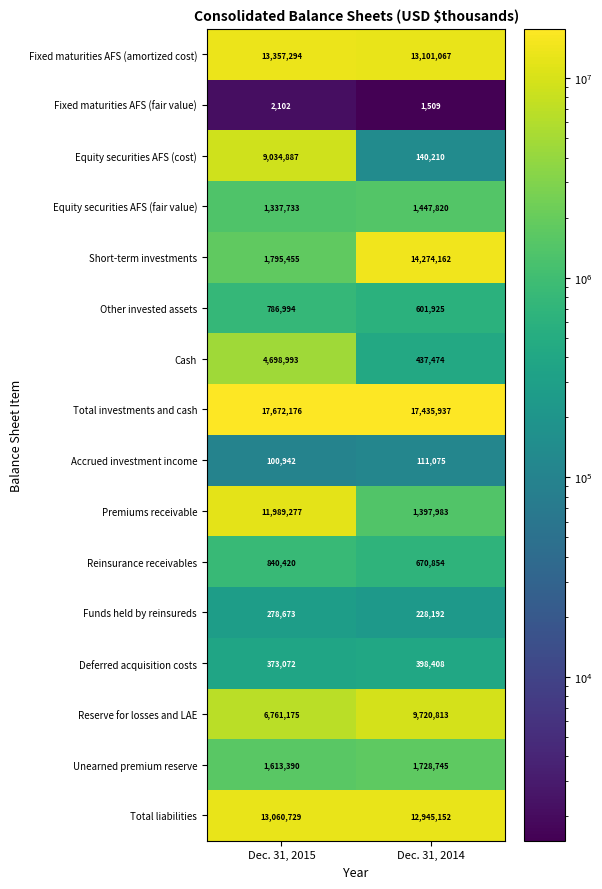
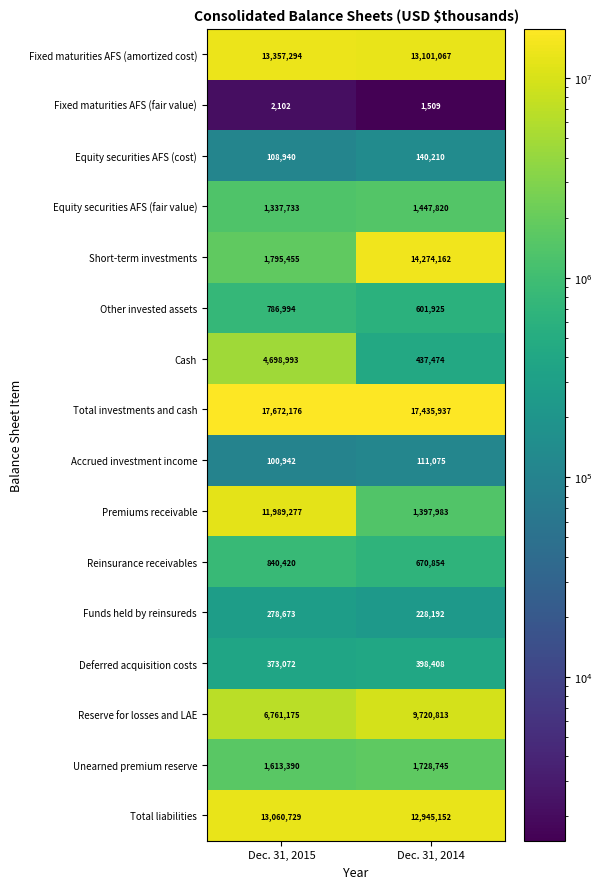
  {
    "Fixed maturities AFS (amortized cost)": {
      "Dec. 31, 2015": "13,357,294",
      "Dec. 31, 2014": "13,101,067"
    },
    "Fixed maturities AFS (fair value)": {
      "Dec. 31, 2015": "2,102",
      "Dec. 31, 2014": "1,509"
    },
    "Equity securities AFS (cost)": {
-     "Dec. 31, 2015": "9,034,887",
+     "Dec. 31, 2015": "108,940",
      "Dec. 31, 2014": "140,210"
    },
    "Equity securities AFS (fair value)": {
      "Dec. 31, 2015": "1,337,733",
      "Dec. 31, 2014": "1,447,820"
    },
    "Short-term investments": {
      "Dec. 31, 2015": "1,795,455",
      "Dec. 31, 2014": "14,274,162"
    },
    "Other invested assets": {
      "Dec. 31, 2015": "786,994",
      "Dec. 31, 2014": "601,925"
    },
    "Cash": {
      "Dec. 31, 2015": "4,698,993",
      "Dec. 31, 2014": "437,474"
    },
    "Total investments and cash": {
      "Dec. 31, 2015": "17,672,176",
      "Dec. 31, 2014": "17,435,937"
    },
    "Accrued investment income": {
      "Dec. 31, 2015": "100,942",
      "Dec. 31, 2014": "111,075"
    },
    "Premiums receivable": {
      "Dec. 31, 2015": "11,989,277",
      "Dec. 31, 2014": "1,397,983"
    },
    "Reinsurance receivables": {
      "Dec. 31, 2015": "840,420",
      "Dec. 31, 2014": "670,854"
    },
    "Funds held by reinsureds": {
      "Dec. 31, 2015": "278,673",
      "Dec. 31, 2014": "228,192"
    },
    "Deferred acquisition costs": {
      "Dec. 31, 2015": "373,072",
      "Dec. 31, 2014": "398,408"
    },
    "Reserve for losses and LAE": {
      "Dec. 31, 2015": "6,761,175",
      "Dec. 31, 2014": "9,720,813"
    },
    "Unearned premium reserve": {
      "Dec. 31, 2015": "1,613,390",
      "Dec. 31, 2014": "1,728,745"
    },
    "Total liabilities": {
      "Dec. 31, 2015": "13,060,729",
      "Dec. 31, 2014": "12,945,152"
    }
  }
